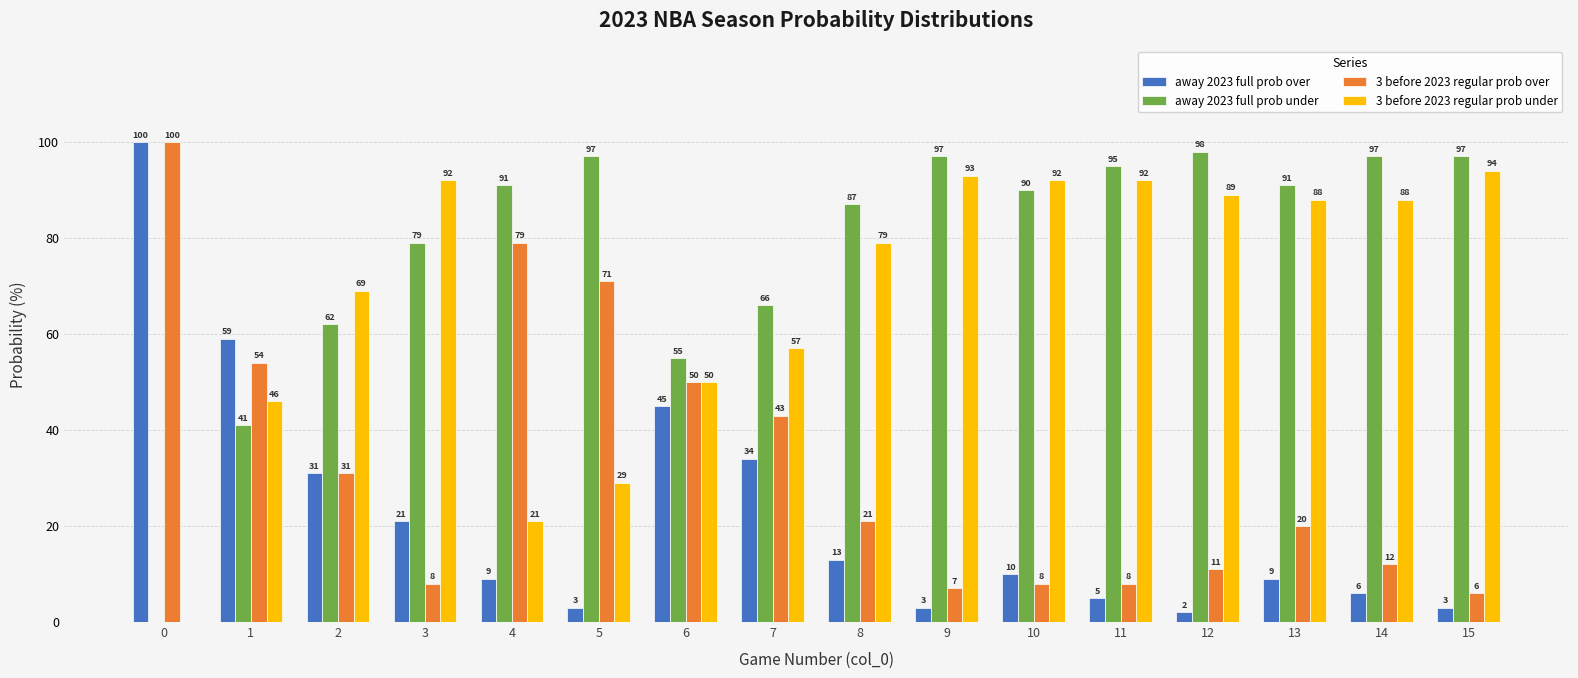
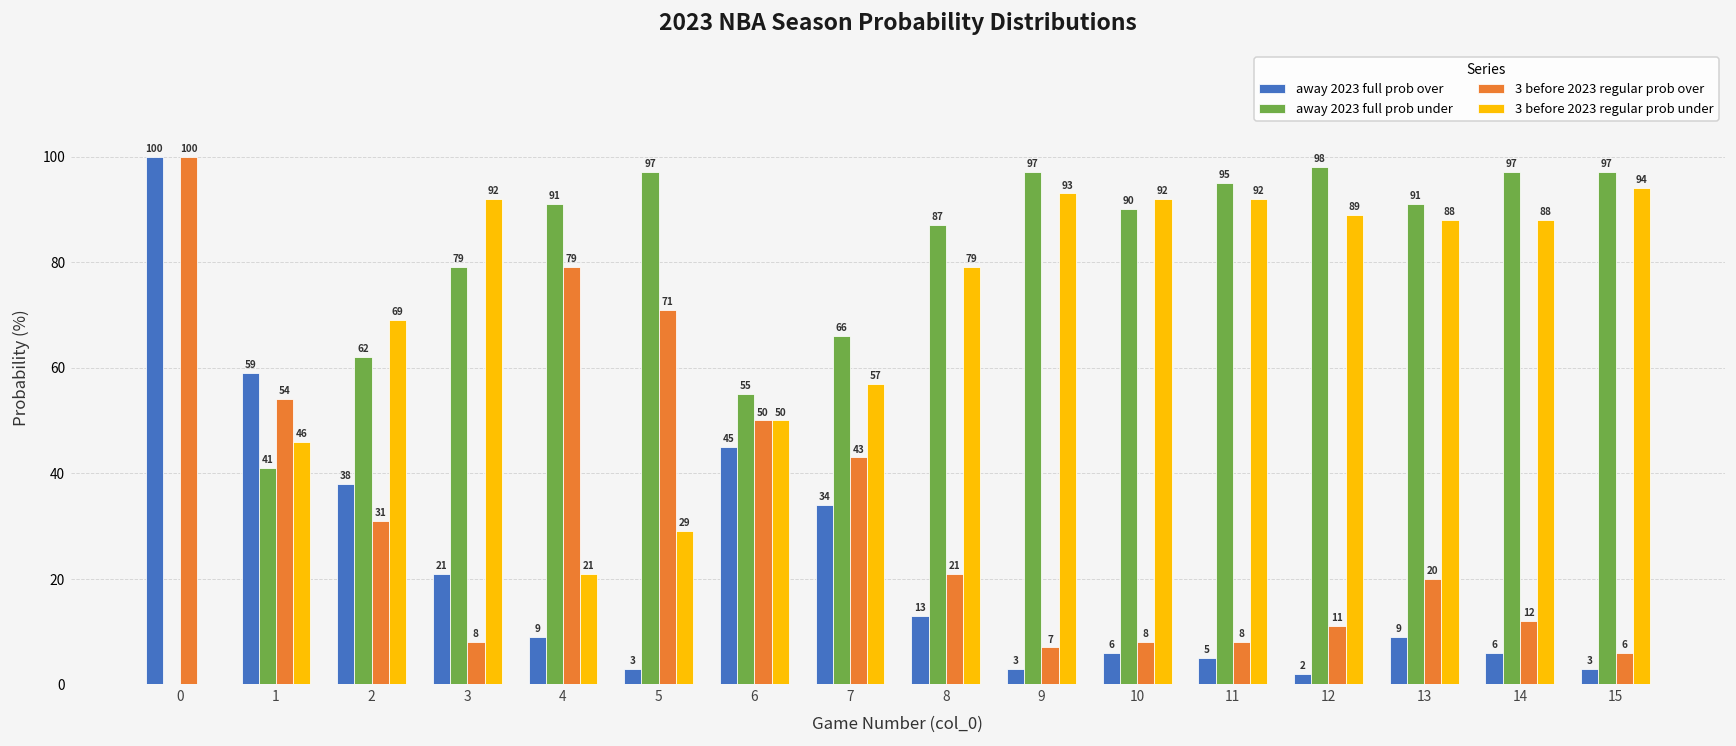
  {
    "away 2023 full prob over": {
      "0": 100,
      "1": 59,
-     "2": 31,
+     "2": 38,
      "3": 21,
      "4": 9,
      "5": 3,
      "6": 45,
      "7": 34,
      "8": 13,
      "9": 3,
-     "10": 10,
+     "10": 6,
      "11": 5,
      "12": 2,
      "13": 9,
      "14": 6,
      "15": 3
    },
    "away 2023 full prob under": {
      "1": 41,
      "2": 62,
      "3": 79,
      "4": 91,
      "5": 97,
      "6": 55,
      "7": 66,
      "8": 87,
      "9": 97,
      "10": 90,
      "11": 95,
      "12": 98,
      "13": 91,
      "14": 97,
      "15": 97
    },
    "3 before 2023 regular prob over": {
      "0": 100,
      "1": 54,
      "2": 31,
      "3": 8,
      "4": 79,
      "5": 71,
      "6": 50,
      "7": 43,
      "8": 21,
      "9": 7,
      "10": 8,
      "11": 8,
      "12": 11,
      "13": 20,
      "14": 12,
      "15": 6
    },
    "3 before 2023 regular prob under": {
      "1": 46,
      "2": 69,
      "3": 92,
      "4": 21,
      "5": 29,
      "6": 50,
      "7": 57,
      "8": 79,
      "9": 93,
      "10": 92,
      "11": 92,
      "12": 89,
      "13": 88,
      "14": 88,
      "15": 94
    }
  }
